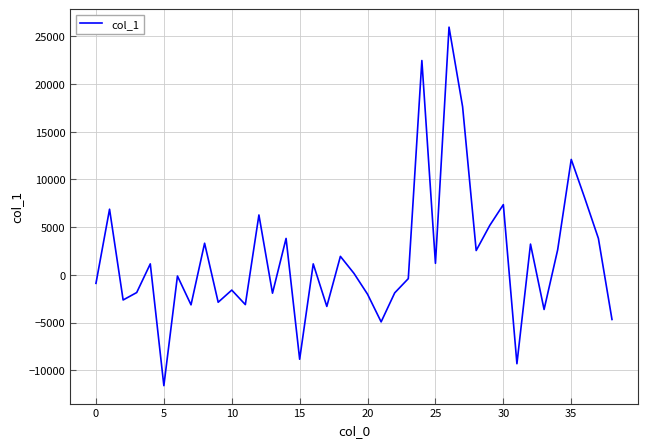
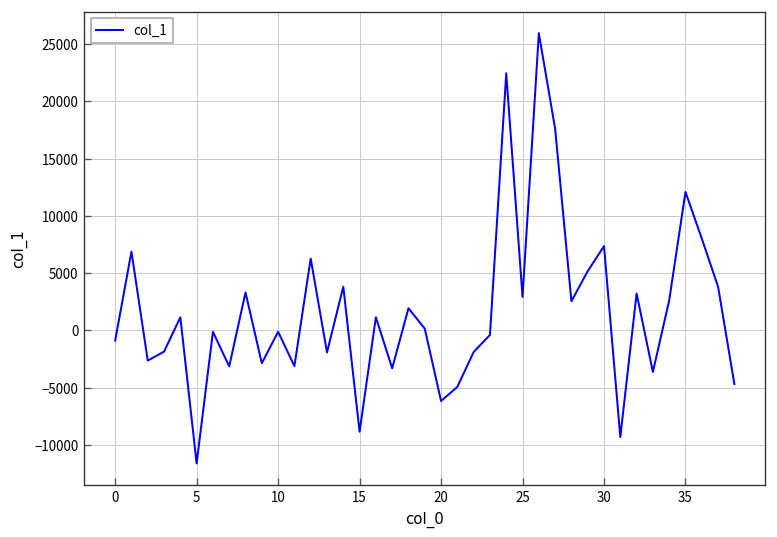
  {
    "0": -1000,
    "5": -12000,
-   "10": -2000,
+   "10": 0,
    "15": -9000,
-   "20": -2000,
-   "25": 1000,
+   "20": -6000,
+   "25": 3000,
    "30": 7000,
    "35": 12000
  }
